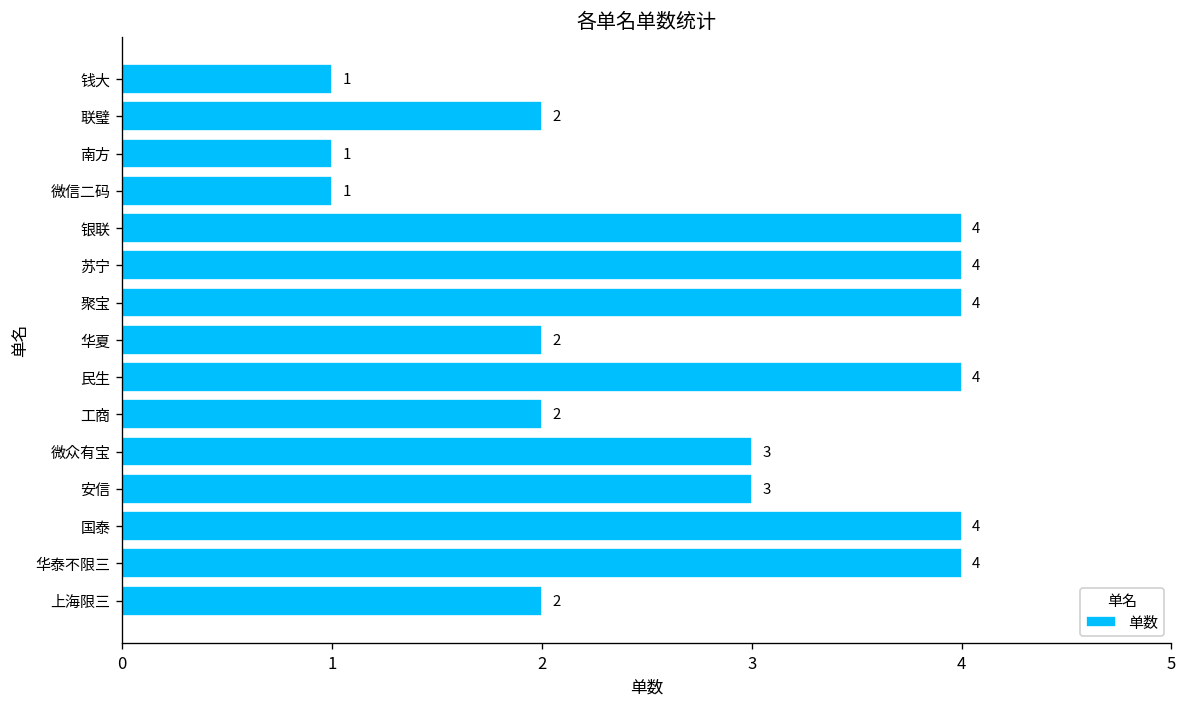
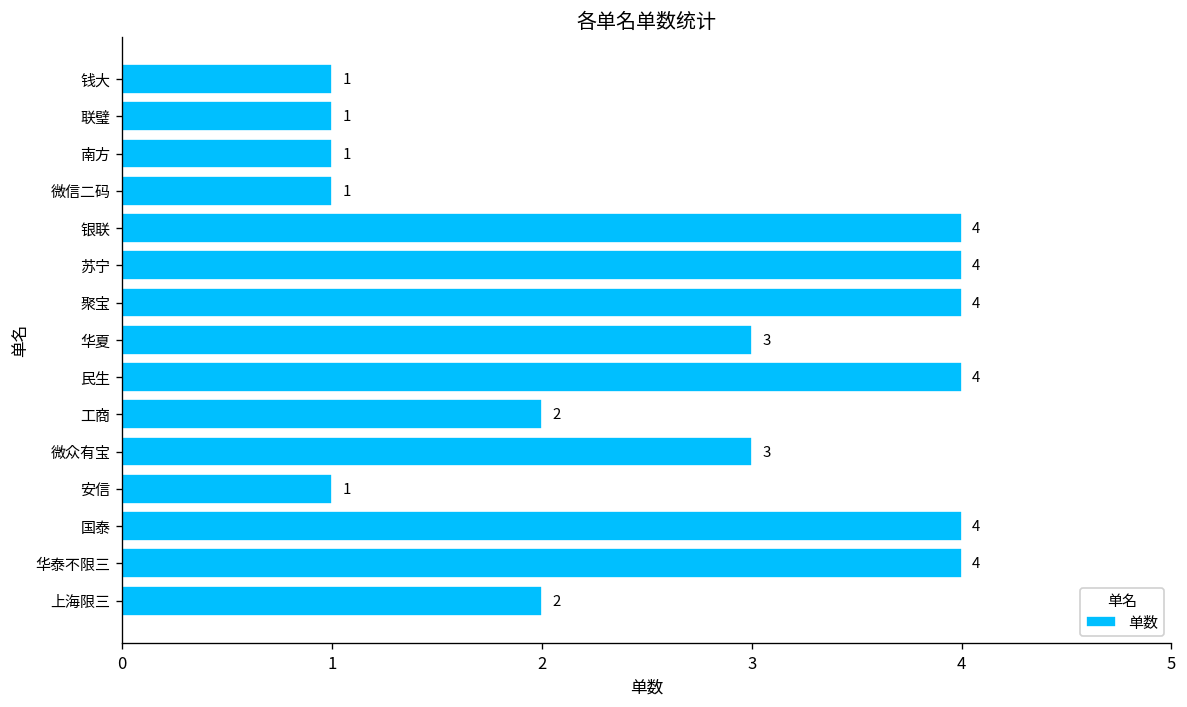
  {
    "钱大": 1,
-   "联璧": 2,
+   "联璧": 1,
    "南方": 1,
    "微信二码": 1,
    "银联": 4,
    "苏宁": 4,
    "聚宝": 4,
-   "华夏": 2,
+   "华夏": 3,
    "民生": 4,
    "工商": 2,
    "微众有宝": 3,
-   "安信": 3,
+   "安信": 1,
    "国泰": 4,
    "华泰不限三": 4,
    "上海限三": 2
  }
